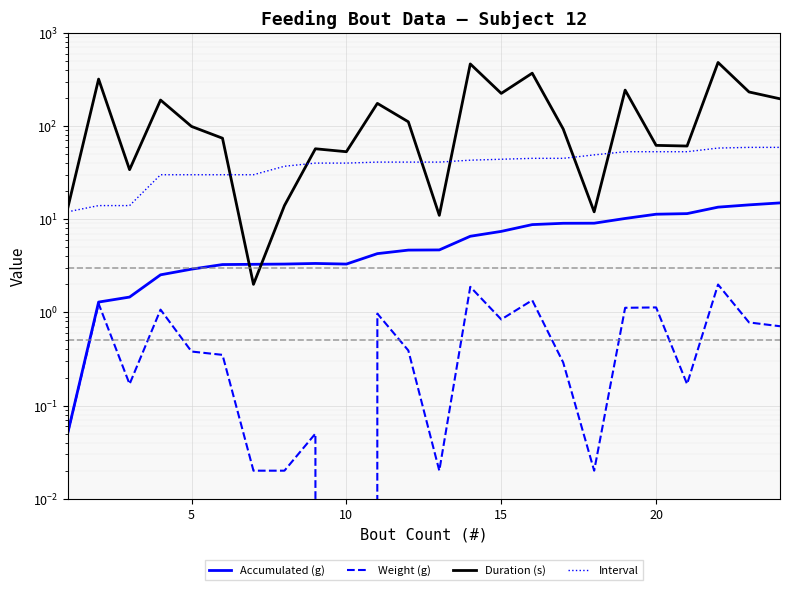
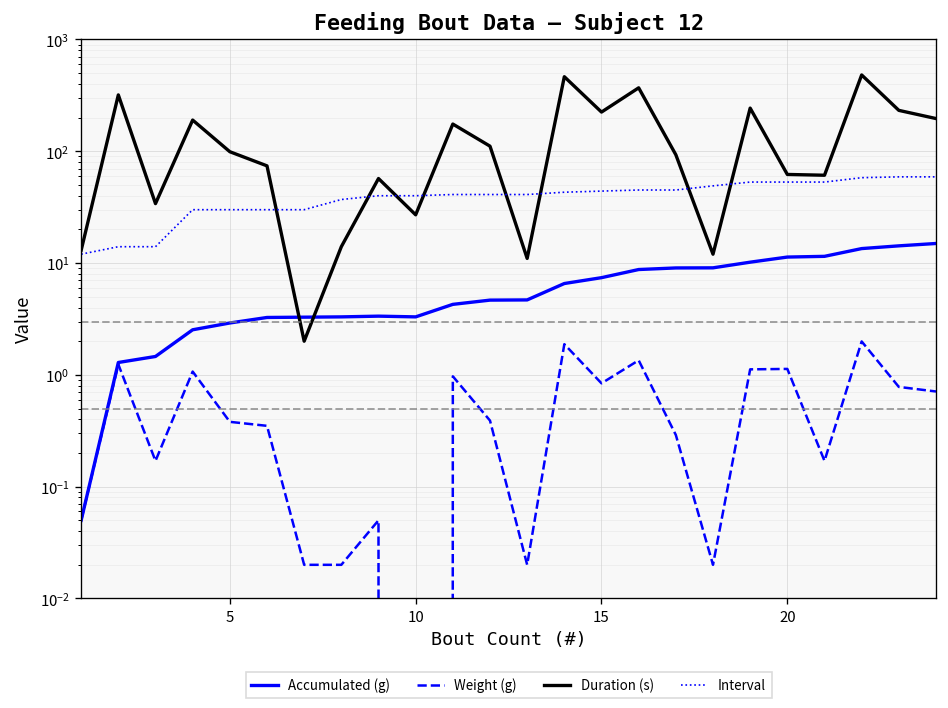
  {
    "Duration (s)": {
      "5": 100,
-     "10": 50,
+     "10": 27,
      "15": 220,
      "20": 60
    }
  }
